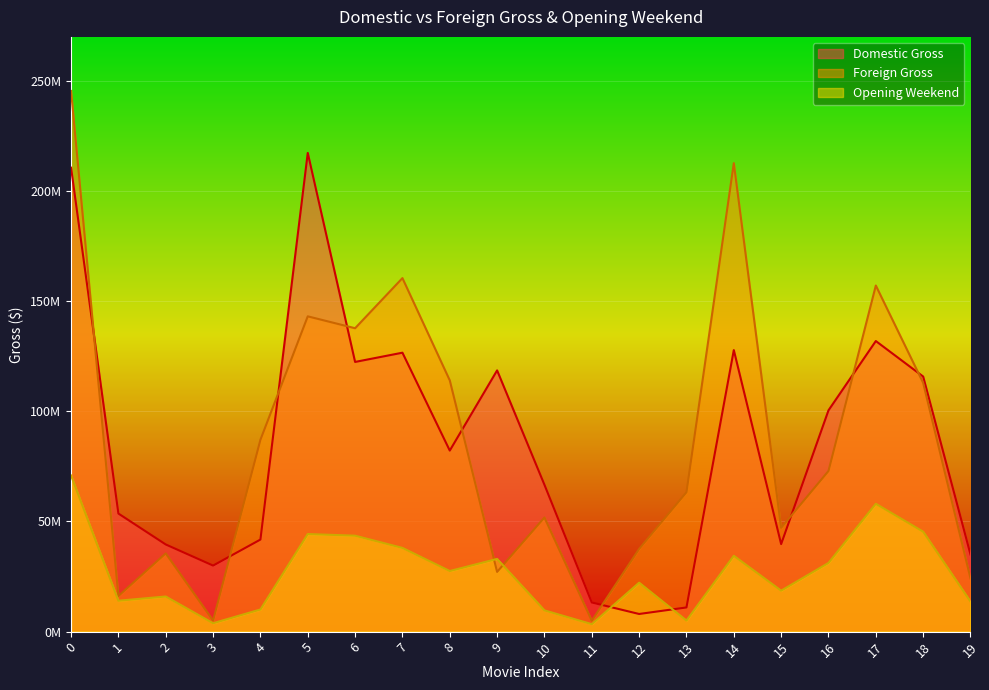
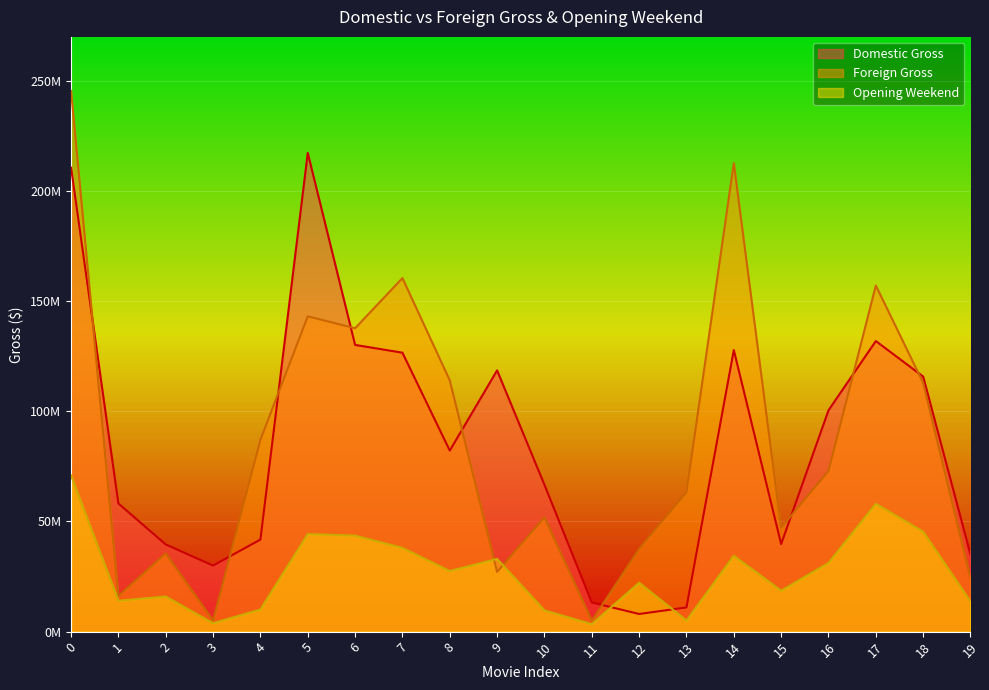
  {
    "Domestic Gross": {
      "0": 211000000,
-     "1": 54000000,
+     "1": 58000000,
      "2": 40000000,
      "3": 30000000,
      "4": 42000000,
      "5": 217000000,
-     "6": 122000000,
+     "6": 130000000,
      "7": 127000000,
      "8": 82000000,
      "9": 119000000,
      "10": 67000000,
      "11": 13000000,
      "12": 8000000,
      "13": 11000000,
      "14": 128000000,
      "15": 40000000,
      "16": 100000000,
      "17": 132000000,
      "18": 116000000,
      "19": 35000000
    }
  }
